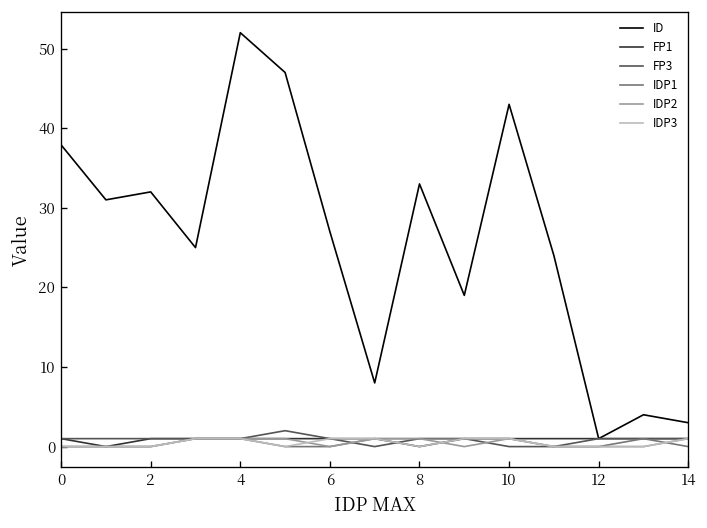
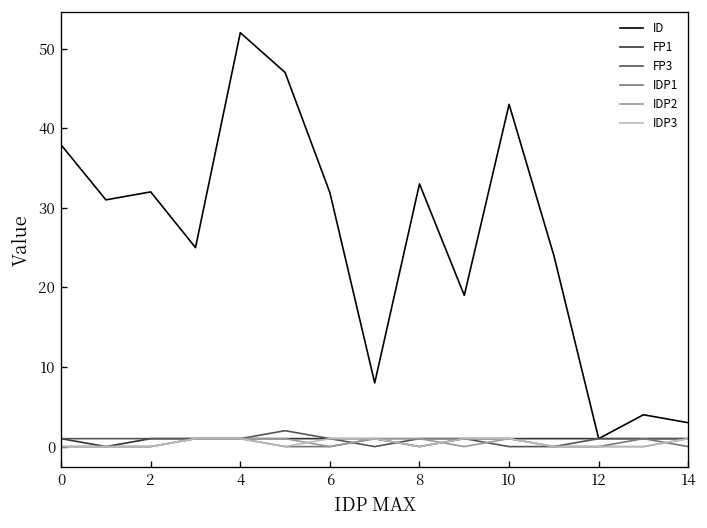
  {
    "ID": {
      "0": 38,
      "2": 32,
      "4": 52,
-     "6": 27,
+     "6": 32,
      "8": 33,
      "10": 43,
      "14": 3
    }
  }
